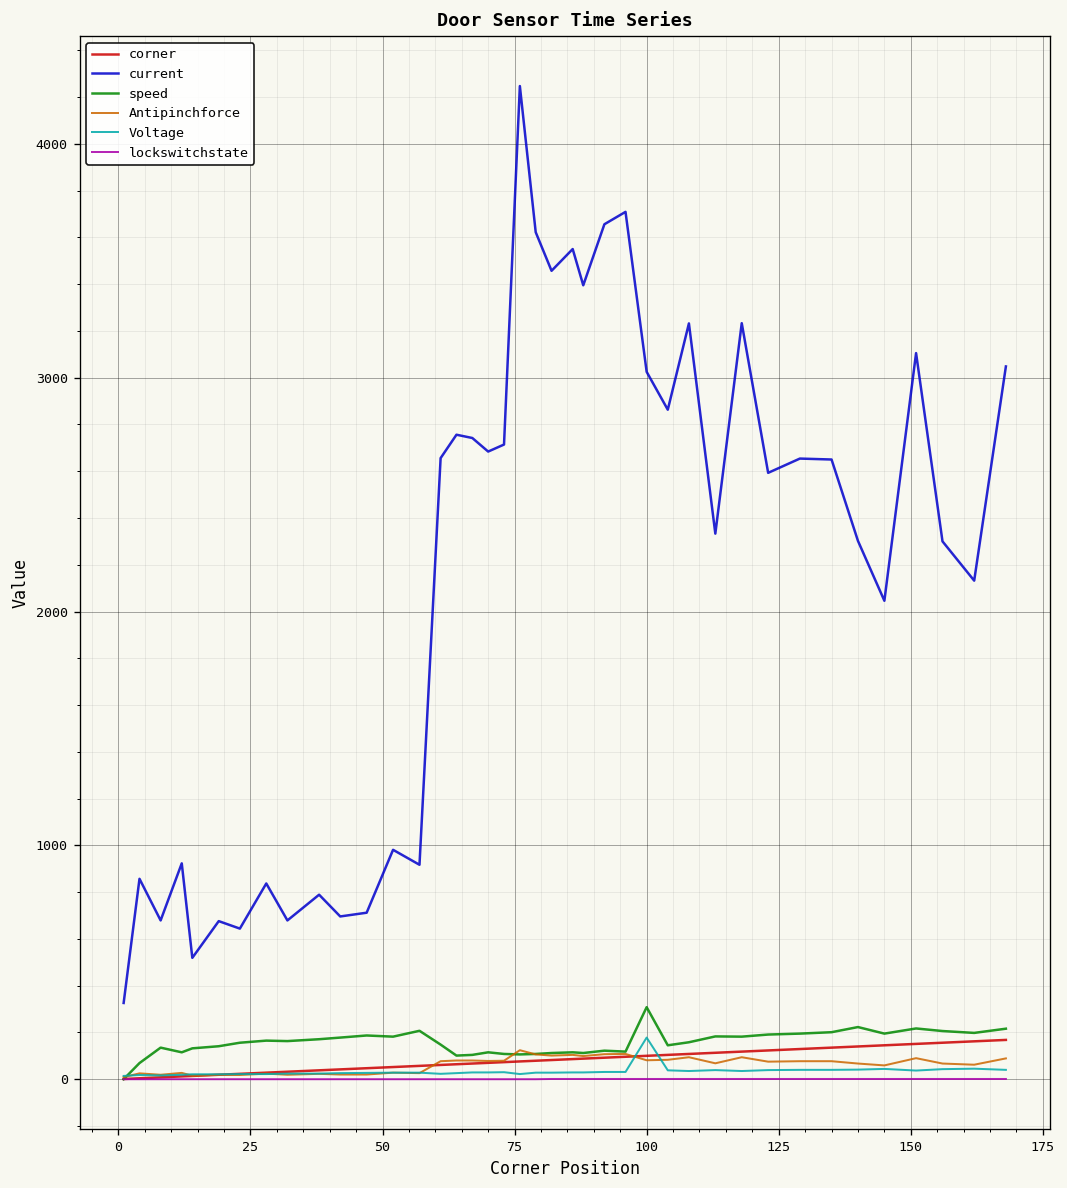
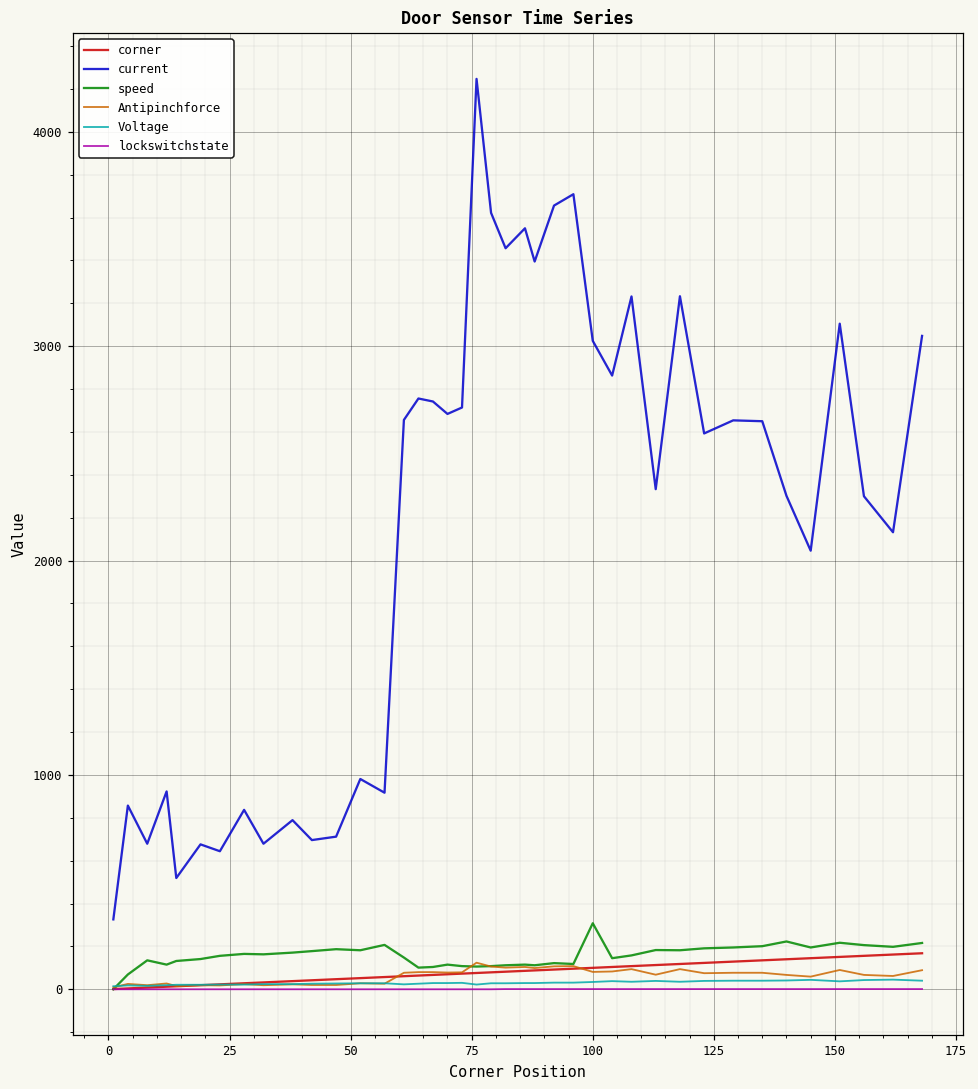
  {
    "corner": {
      "100": 100
    },
    "current": {
      "100": 3030
    },
    "speed": {
      "100": 310
    },
    "Antipinchforce": {
      "100": 80
    },
    "Voltage": {
-     "100": 180
+     "100": 30
    },
    "lockswitchstate": {
      "100": 0
    }
  }
